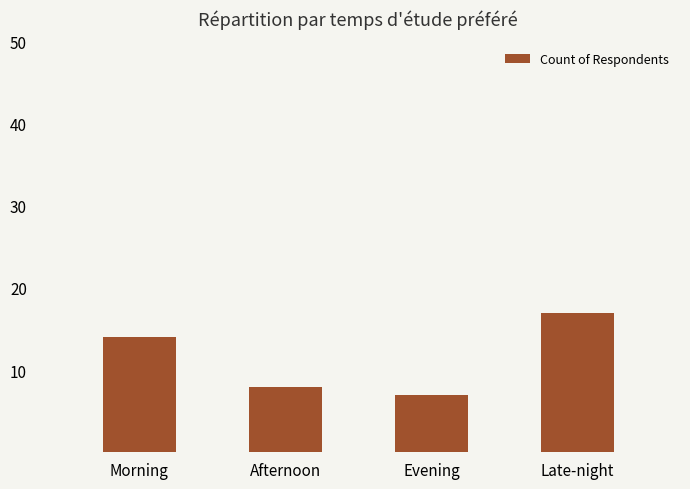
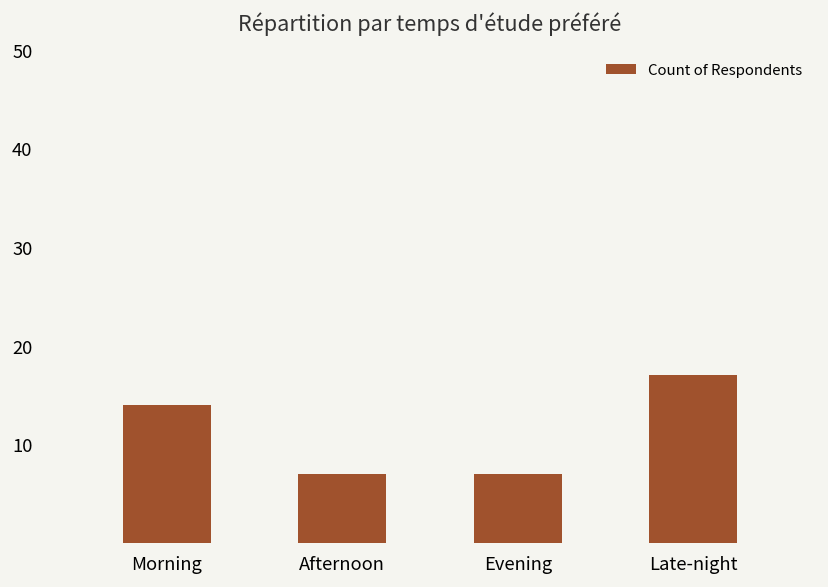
  {
    "Morning": 14,
-   "Afternoon": 8,
+   "Afternoon": 7,
    "Evening": 7,
    "Late-night": 17
  }
